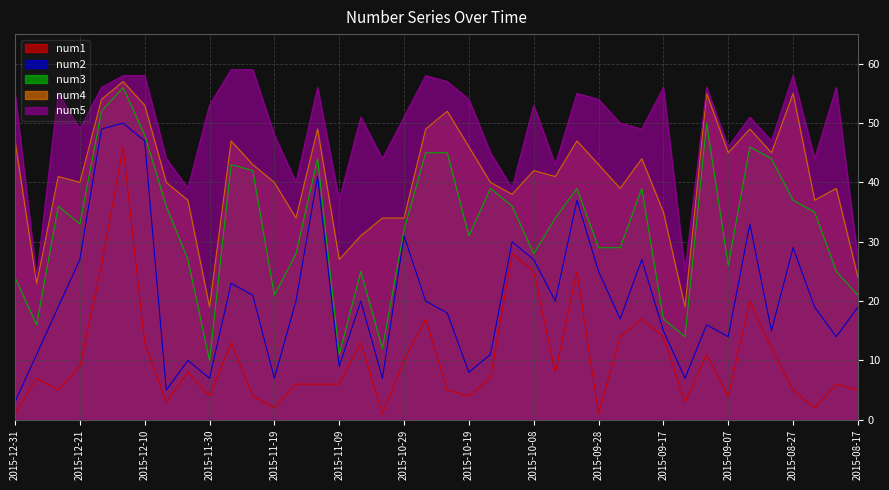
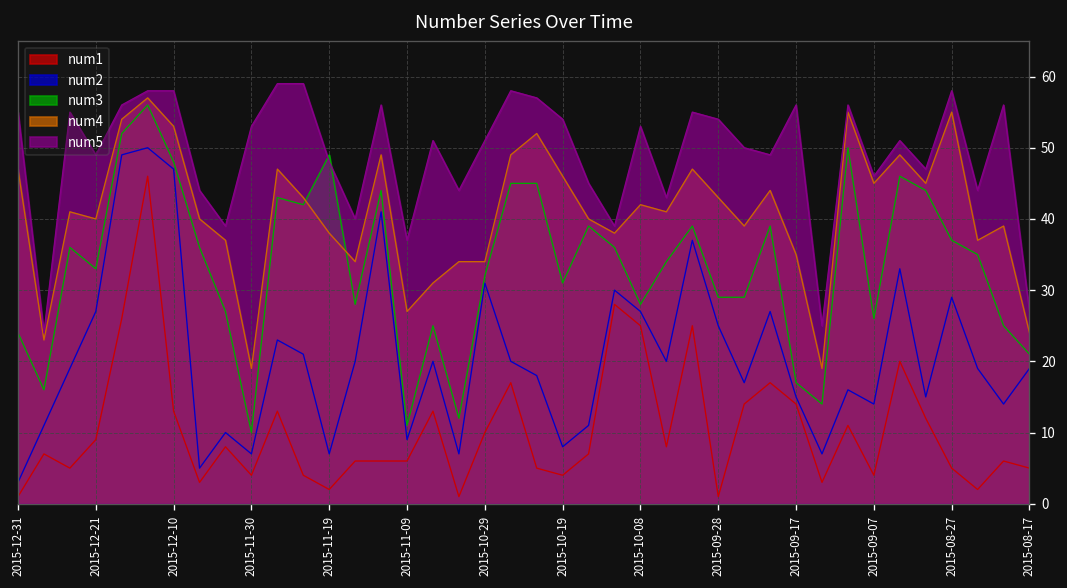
  {
    "num1": {
      "2015-12-31": 1,
      "2015-12-21": 9,
      "2015-12-10": 13,
      "2015-11-30": 4,
      "2015-11-19": 2,
      "2015-11-09": 6,
      "2015-10-29": 10,
      "2015-10-19": 4,
      "2015-10-08": 25,
      "2015-09-28": 1,
      "2015-09-17": 14,
      "2015-09-07": 4,
      "2015-08-27": 5,
      "2015-08-17": 5
    },
    "num2": {
      "2015-12-31": 3,
      "2015-12-21": 27,
      "2015-12-10": 47,
      "2015-11-30": 7,
      "2015-11-19": 7,
      "2015-11-09": 9,
      "2015-10-29": 31,
      "2015-10-19": 8,
      "2015-10-08": 27,
      "2015-09-28": 25,
      "2015-09-17": 15,
      "2015-09-07": 14,
      "2015-08-27": 29,
      "2015-08-17": 19
    },
    "num3": {
      "2015-12-31": 24,
      "2015-12-21": 33,
      "2015-12-10": 48,
      "2015-11-30": 10,
-     "2015-11-19": 21,
+     "2015-11-19": 49,
      "2015-11-09": 11,
      "2015-10-29": 32,
      "2015-10-19": 31,
      "2015-10-08": 28,
      "2015-09-28": 29,
      "2015-09-17": 17,
      "2015-09-07": 26,
      "2015-08-27": 37,
      "2015-08-17": 21
    },
    "num4": {
      "2015-12-31": 47,
      "2015-12-21": 40,
      "2015-12-10": 53,
      "2015-11-30": 19,
-     "2015-11-19": 40,
+     "2015-11-19": 38,
      "2015-11-09": 27,
      "2015-10-29": 34,
      "2015-10-19": 46,
      "2015-10-08": 42,
      "2015-09-28": 43,
      "2015-09-17": 35,
      "2015-09-07": 45,
      "2015-08-27": 55,
      "2015-08-17": 24
    },
    "num5": {
      "2015-12-31": 55,
      "2015-12-21": 49,
      "2015-12-10": 58,
      "2015-11-30": 53,
      "2015-11-19": 48,
      "2015-11-09": 37,
      "2015-10-29": 51,
      "2015-10-19": 54,
      "2015-10-08": 53,
      "2015-09-28": 54,
      "2015-09-17": 56,
      "2015-09-07": 46,
      "2015-08-27": 58,
      "2015-08-17": 27
    }
  }
